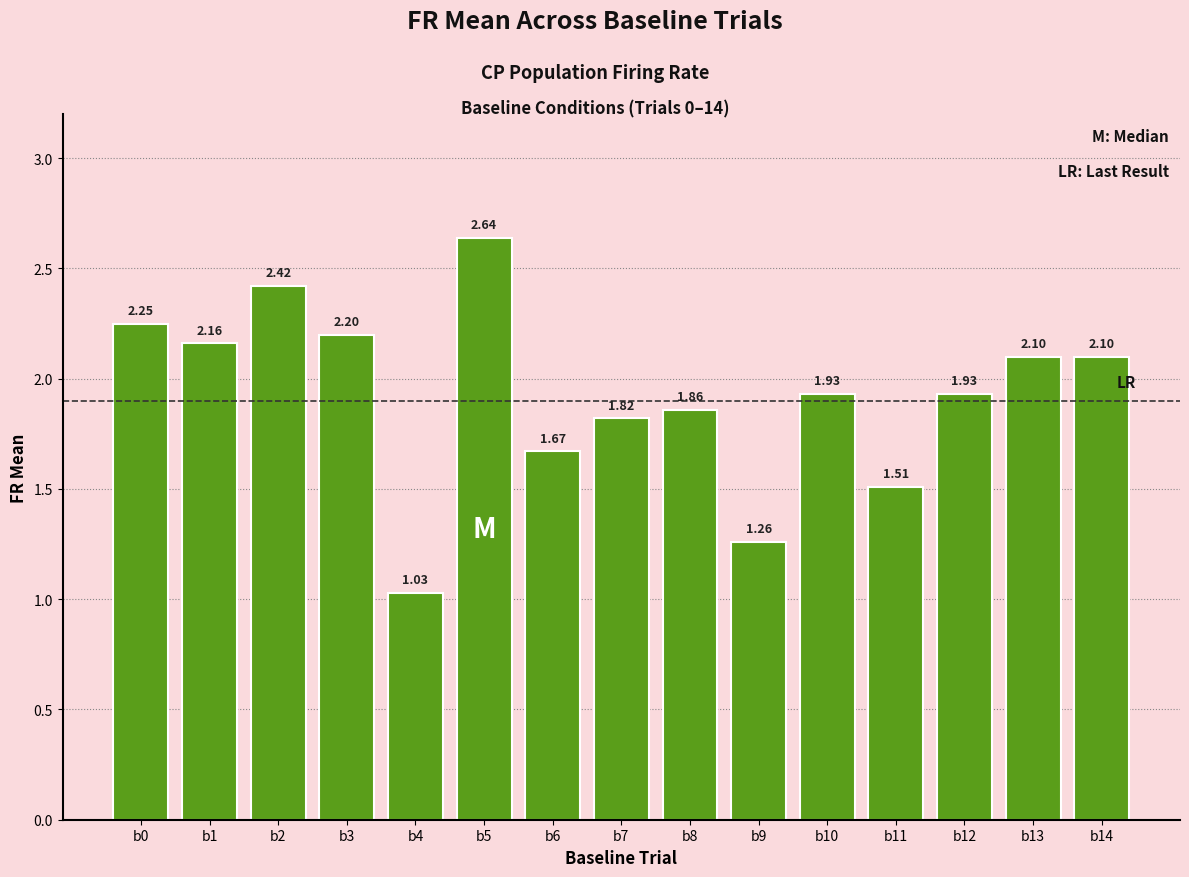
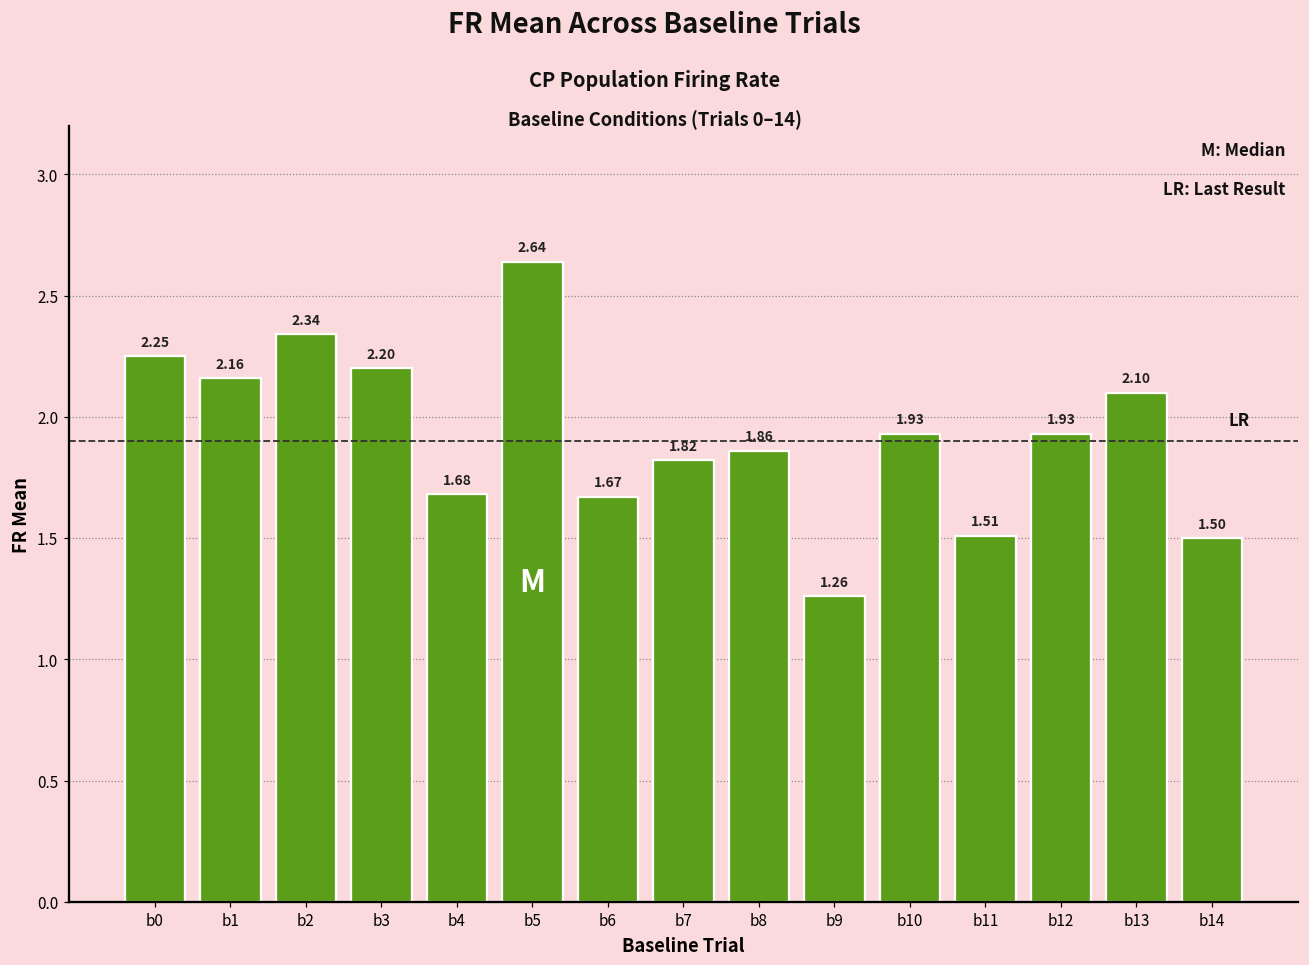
  {
    "b0": 2.25,
    "b1": 2.16,
-   "b2": 2.42,
+   "b2": 2.34,
    "b3": 2.20,
-   "b4": 1.03,
+   "b4": 1.68,
    "b5": 2.64,
    "b6": 1.67,
    "b7": 1.82,
    "b8": 1.86,
    "b9": 1.26,
    "b10": 1.93,
    "b11": 1.51,
    "b12": 1.93,
    "b13": 2.10,
-   "b14": 2.10
+   "b14": 1.50
  }
